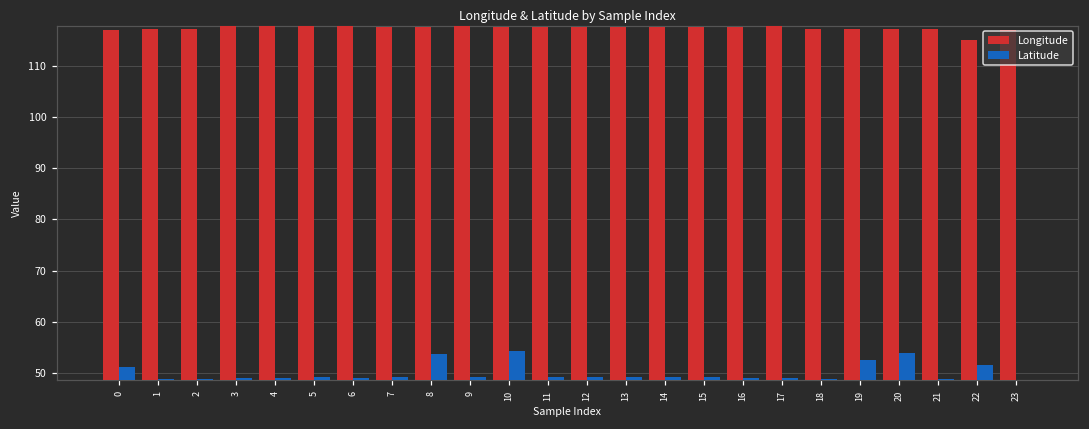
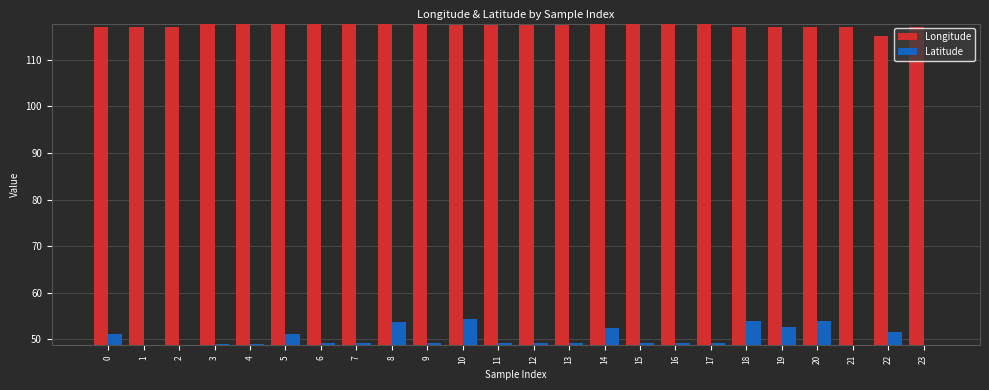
  {
    "Longitude": {
      "0": 117,
      "1": 117,
      "2": 117,
      "3": 118,
      "4": 118,
      "5": 118,
      "6": 118,
      "7": 118,
      "8": 118,
      "9": 118,
      "10": 117,
      "11": 117,
      "12": 118,
      "13": 118,
      "14": 118,
      "15": 118,
      "16": 118,
      "17": 118,
      "18": 117,
      "19": 117,
      "20": 117,
      "21": 117,
      "22": 115,
      "23": 117
    },
    "Latitude": {
      "0": 51,
      "1": 49,
      "2": 49,
      "3": 49,
      "4": 49,
-     "5": 49,
+     "5": 51,
      "6": 49,
      "7": 49,
      "8": 54,
      "9": 49,
      "10": 54,
      "11": 49,
      "12": 49,
      "13": 49,
-     "14": 49,
+     "14": 52,
      "15": 49,
      "16": 49,
      "17": 49,
-     "18": 49,
+     "18": 54,
      "19": 53,
      "20": 54,
      "21": 49,
      "22": 52
    }
  }
